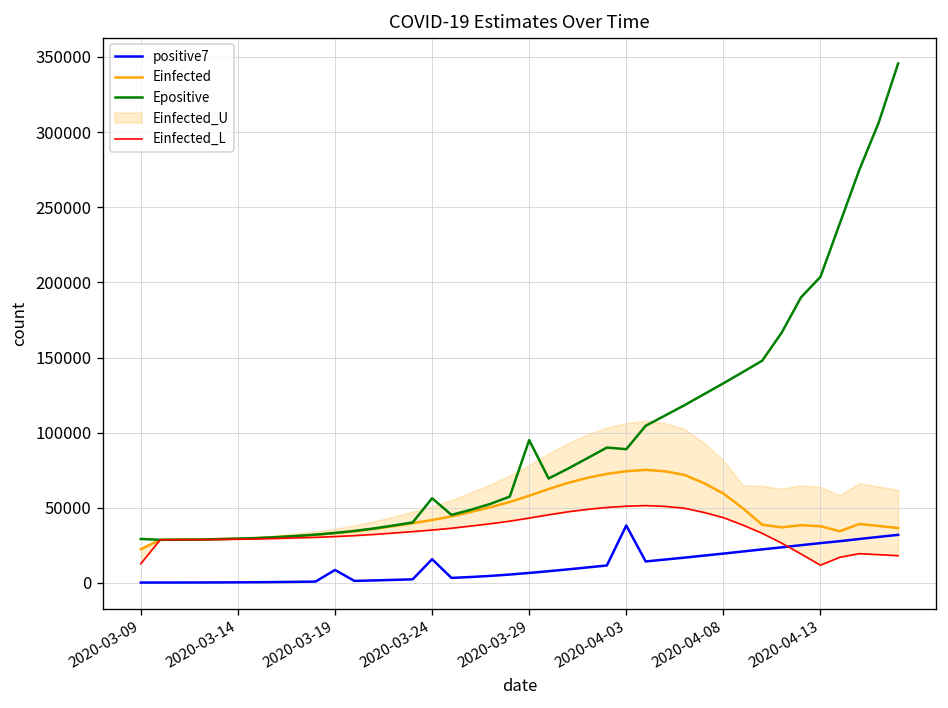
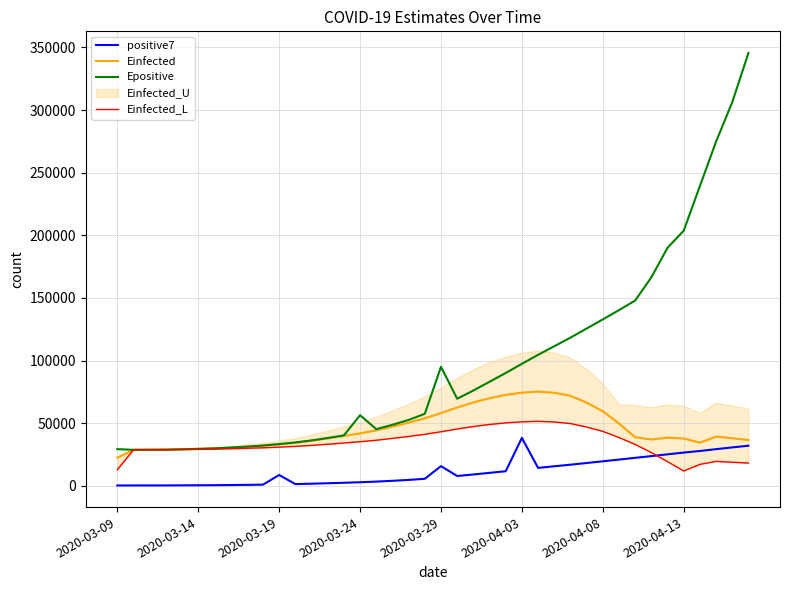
  {
    "positive7": {
      "2020-03-09": 0,
      "2020-03-14": 0,
      "2020-03-19": 9000,
-     "2020-03-24": 16000,
-     "2020-03-29": 7000,
+     "2020-03-24": 3000,
+     "2020-03-29": 16000,
      "2020-04-03": 38000,
      "2020-04-08": 20000,
      "2020-04-13": 27000
    },
    "Epositive": {
      "2020-03-09": 29000,
      "2020-03-24": 56000,
      "2020-03-29": 95000,
-     "2020-04-03": 89000,
+     "2020-04-03": 97000,
      "2020-04-08": 133000,
      "2020-04-13": 204000
    },
    "Einfected_L": {
      "2020-03-09": 13000,
      "2020-03-19": 31000,
      "2020-03-24": 35000,
      "2020-03-29": 43000,
      "2020-04-03": 51000,
      "2020-04-08": 43000,
      "2020-04-13": 12000
    }
  }
